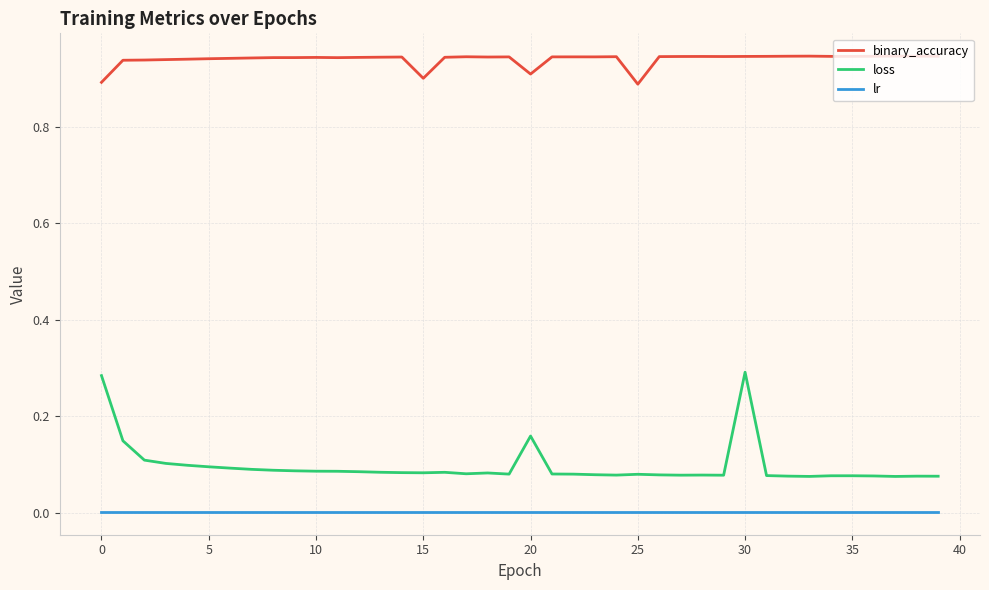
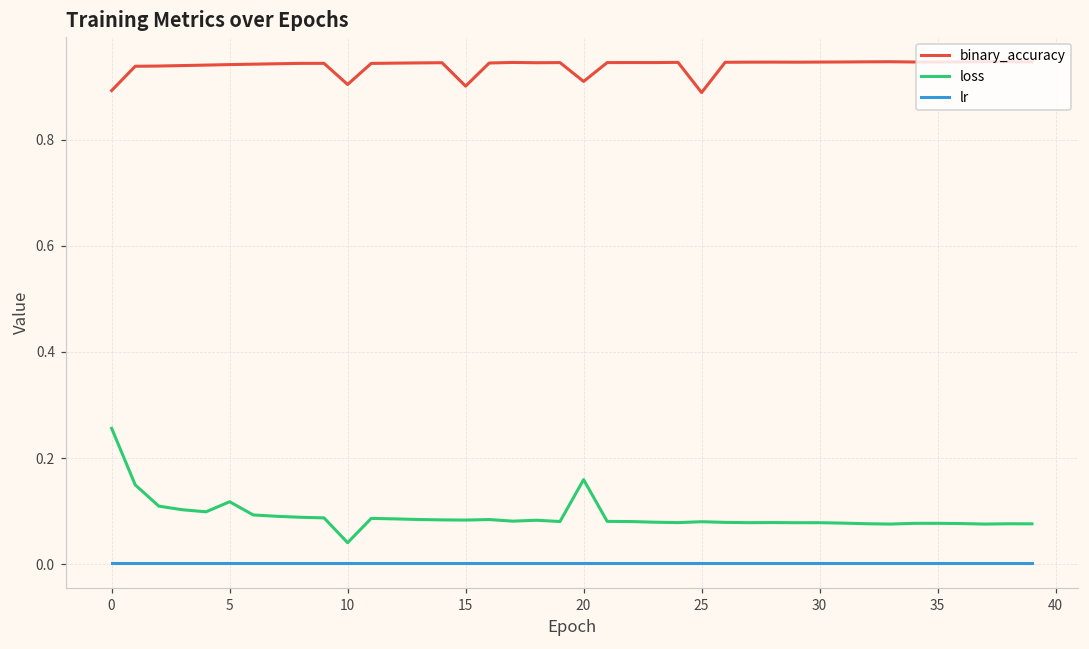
  {
    "binary_accuracy": {
      "0": 0.89,
      "5": 0.94,
-     "10": 0.94,
+     "10": 0.90,
      "15": 0.90,
      "20": 0.91,
      "25": 0.89,
      "30": 0.95
    },
    "loss": {
-     "0": 0.28,
-     "5": 0.10,
-     "10": 0.09,
+     "0": 0.26,
+     "5": 0.12,
+     "10": 0.04,
      "15": 0.08,
      "20": 0.16,
      "25": 0.08,
-     "30": 0.29,
+     "30": 0.08,
      "35": 0.08
    },
    "lr": {
      "0": 0.00,
      "5": 0.00,
      "10": 0.00,
      "15": 0.00,
      "20": 0.00,
      "25": 0.00,
      "30": 0.00,
      "35": 0.00
    }
  }
